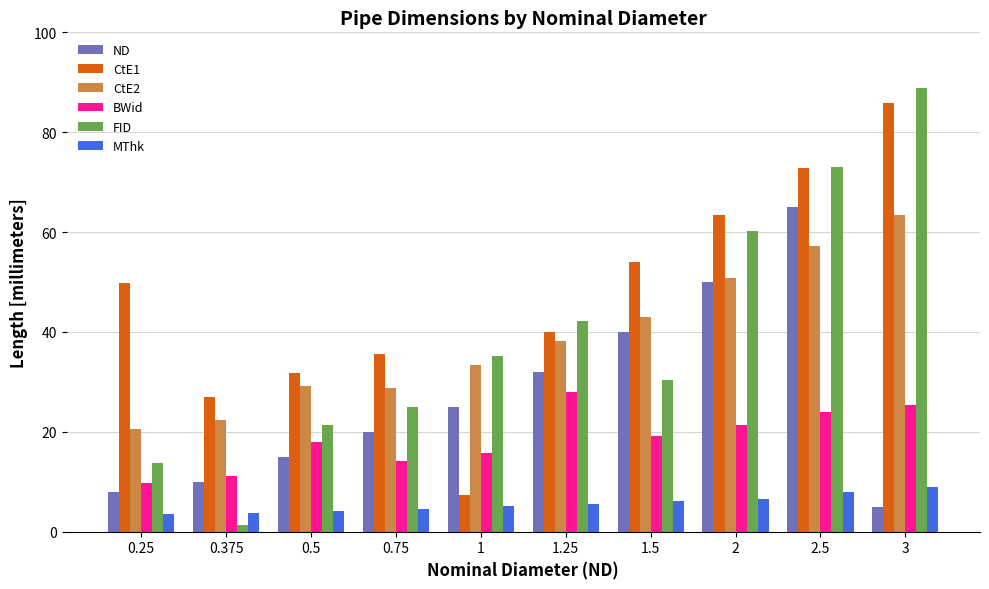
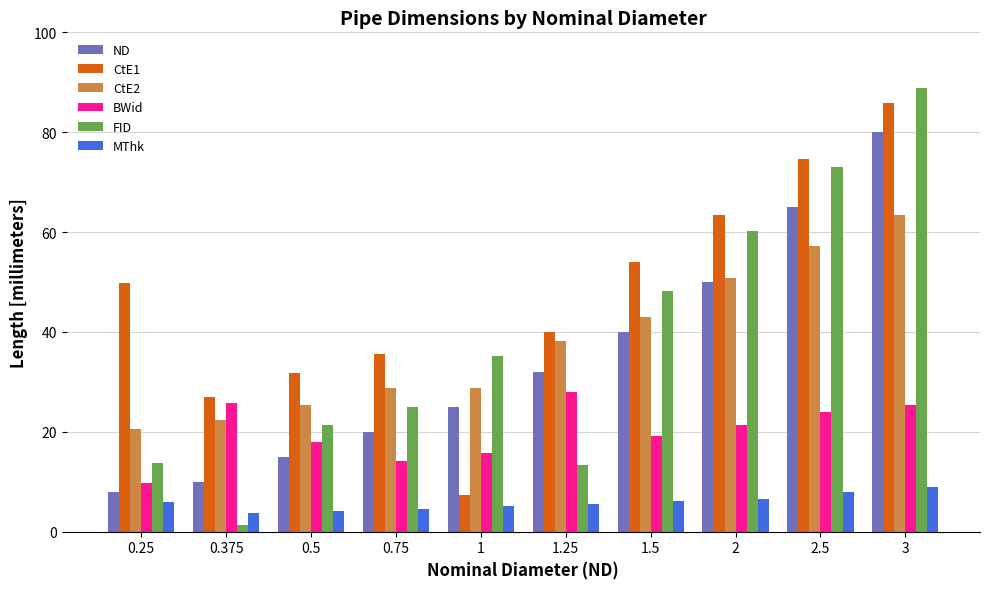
  {
    "ND": {
      "0.25": 8,
      "0.375": 10,
      "0.5": 15,
      "0.75": 20,
      "1": 25,
      "1.25": 32,
      "1.5": 40,
      "2": 50,
      "2.5": 65,
-     "3": 5
+     "3": 80
    },
    "CtE1": {
      "0.25": 50,
      "0.375": 27,
      "0.5": 32,
      "0.75": 36,
      "1": 7,
      "1.25": 40,
      "1.5": 54,
      "2": 64,
-     "2.5": 73,
+     "2.5": 75,
      "3": 86
    },
    "CtE2": {
      "0.25": 21,
      "0.375": 22,
-     "0.5": 29,
+     "0.5": 25,
      "0.75": 29,
-     "1": 33,
+     "1": 29,
      "1.25": 38,
      "1.5": 43,
      "2": 51,
      "2.5": 57,
      "3": 64
    },
    "BWid": {
      "0.25": 10,
-     "0.375": 11,
+     "0.375": 26,
      "0.5": 18,
      "0.75": 14,
      "1": 16,
      "1.25": 28,
      "1.5": 19,
      "2": 21,
      "2.5": 24,
      "3": 25
    },
    "FID": {
      "0.25": 14,
      "0.375": 1,
      "0.5": 21,
      "0.75": 25,
      "1": 35,
-     "1.25": 42,
-     "1.5": 30,
+     "1.25": 13,
+     "1.5": 48,
      "2": 60,
      "2.5": 73,
      "3": 89
    },
    "MThk": {
-     "0.25": 4,
+     "0.25": 6,
      "0.375": 4,
      "0.5": 4,
      "0.75": 5,
      "1": 5,
      "1.25": 6,
      "1.5": 6,
      "2": 7,
      "2.5": 8,
      "3": 9
    }
  }
